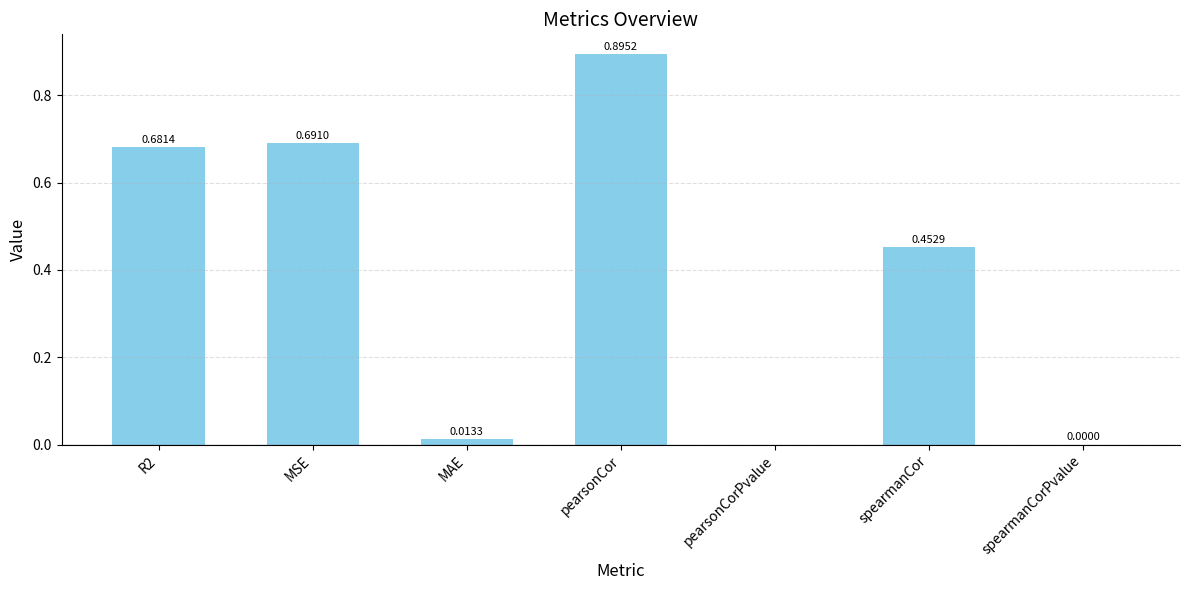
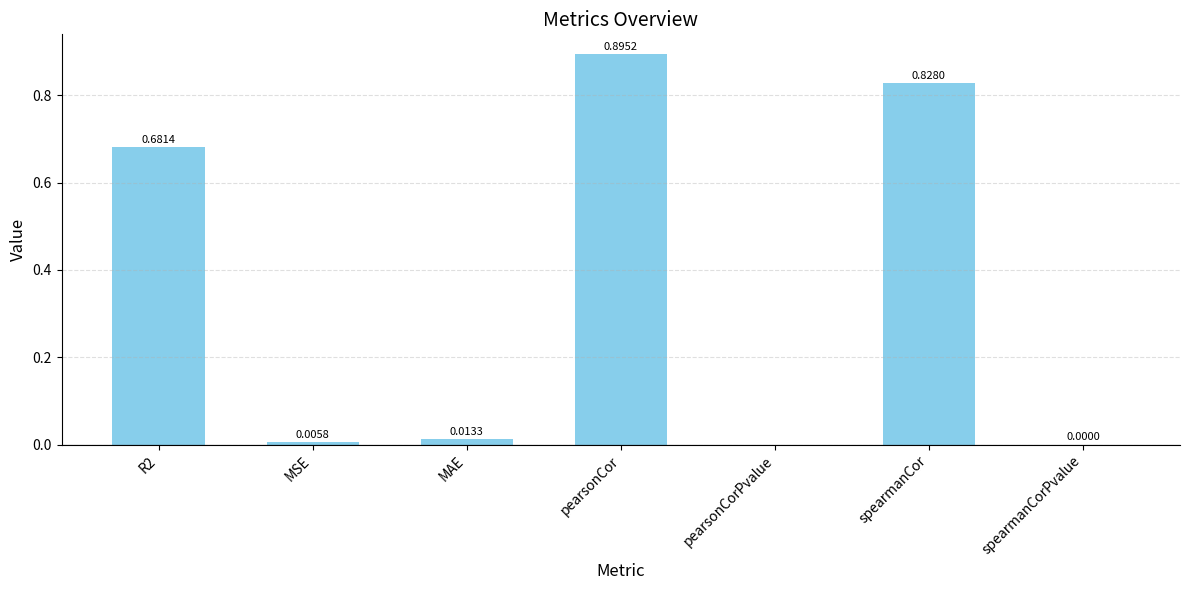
  {
    "R2": 0.6814,
-   "MSE": 0.6910,
+   "MSE": 0.0058,
    "MAE": 0.0133,
    "pearsonCor": 0.8952,
-   "spearmanCor": 0.4529,
+   "spearmanCor": 0.8280,
    "spearmanCorPvalue": 0.0000
  }
